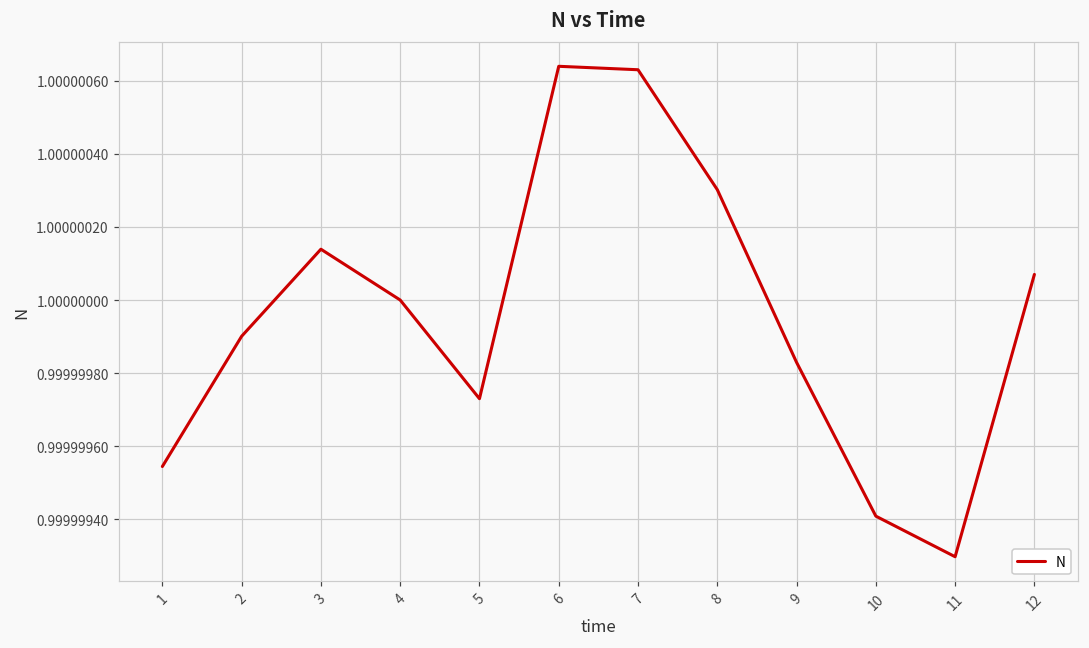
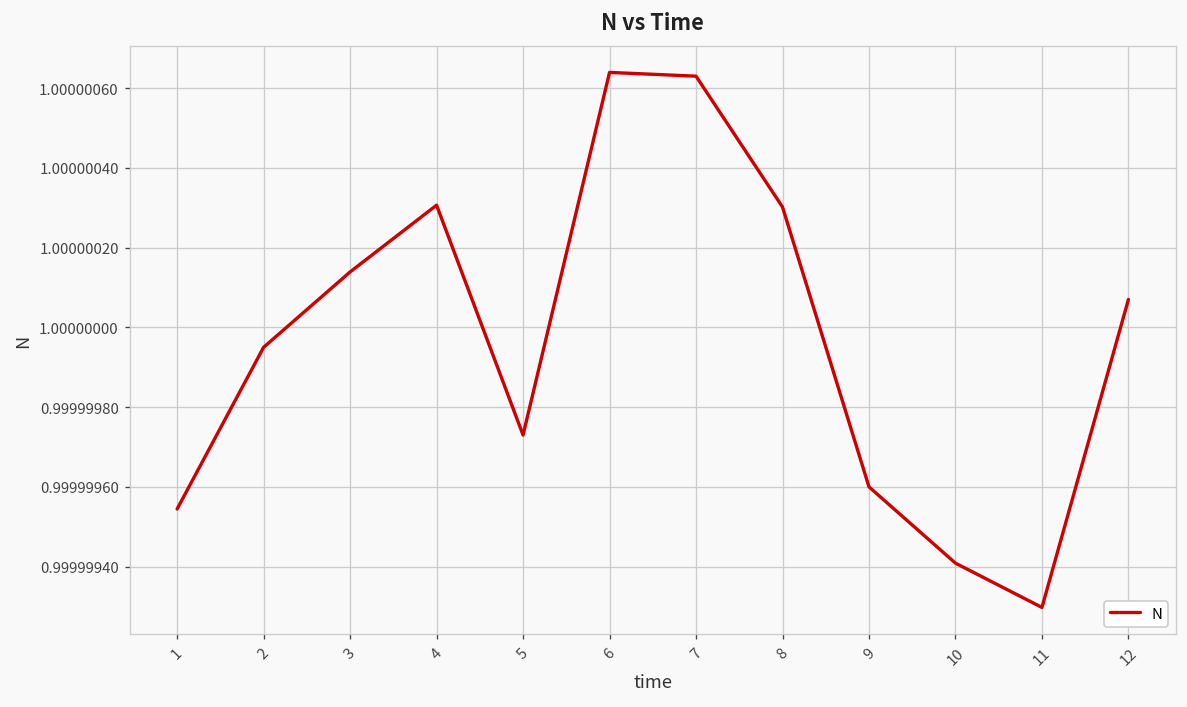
  {
    "1": 0.99999954,
-   "2": 0.99999990,
+   "2": 0.99999995,
    "3": 1.00000014,
-   "4": 1.00000000,
+   "4": 1.00000031,
    "5": 0.99999973,
    "6": 1.00000064,
    "7": 1.00000063,
    "8": 1.00000030,
-   "9": 0.99999983,
+   "9": 0.99999960,
    "10": 0.99999941,
    "11": 0.99999930,
    "12": 1.00000007
  }
